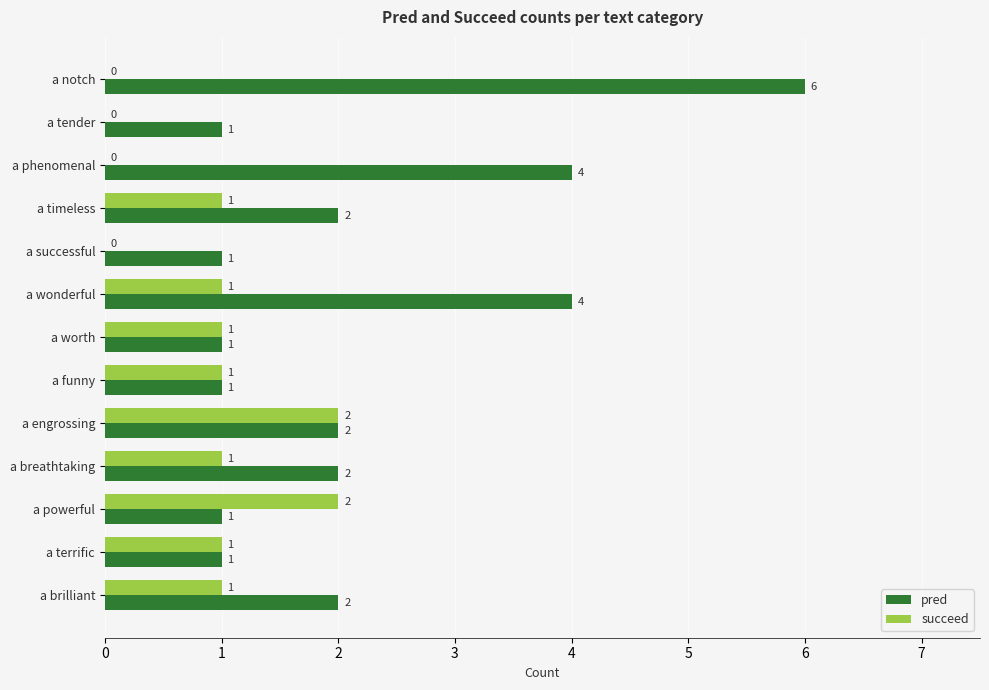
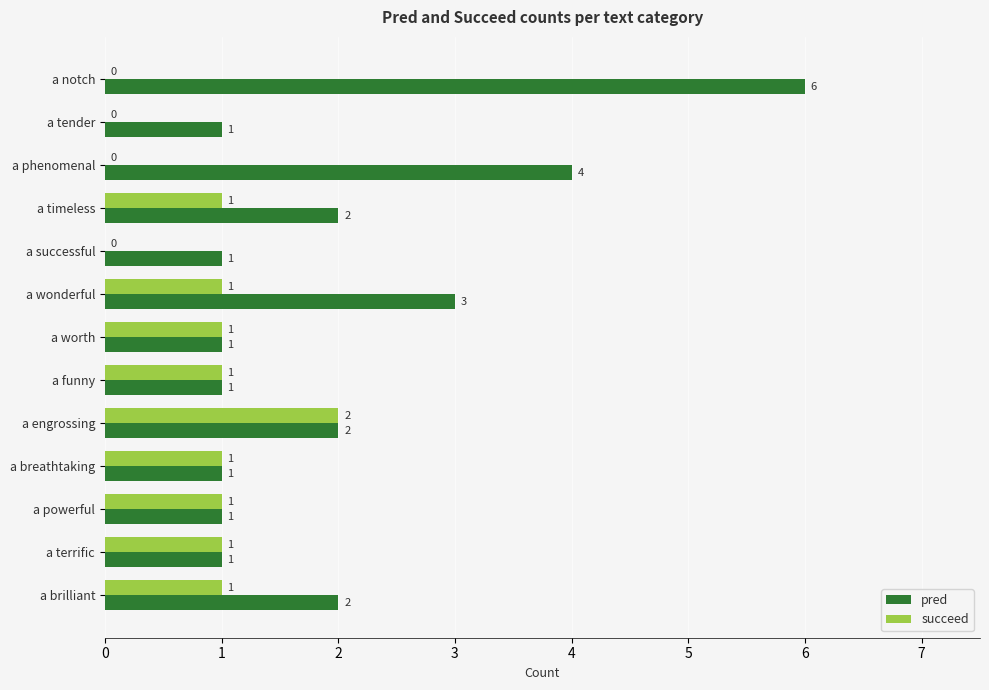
  {
    "pred": {
      "a notch": 6,
      "a tender": 1,
      "a phenomenal": 4,
      "a timeless": 2,
      "a successful": 1,
-     "a wonderful": 4,
+     "a wonderful": 3,
      "a worth": 1,
      "a funny": 1,
      "a engrossing": 2,
-     "a breathtaking": 2,
+     "a breathtaking": 1,
      "a powerful": 1,
      "a terrific": 1,
      "a brilliant": 2
    },
    "succeed": {
      "a notch": 0,
      "a tender": 0,
      "a phenomenal": 0,
      "a timeless": 1,
      "a successful": 0,
      "a wonderful": 1,
      "a worth": 1,
      "a funny": 1,
      "a engrossing": 2,
      "a breathtaking": 1,
-     "a powerful": 2,
+     "a powerful": 1,
      "a terrific": 1,
      "a brilliant": 1
    }
  }
